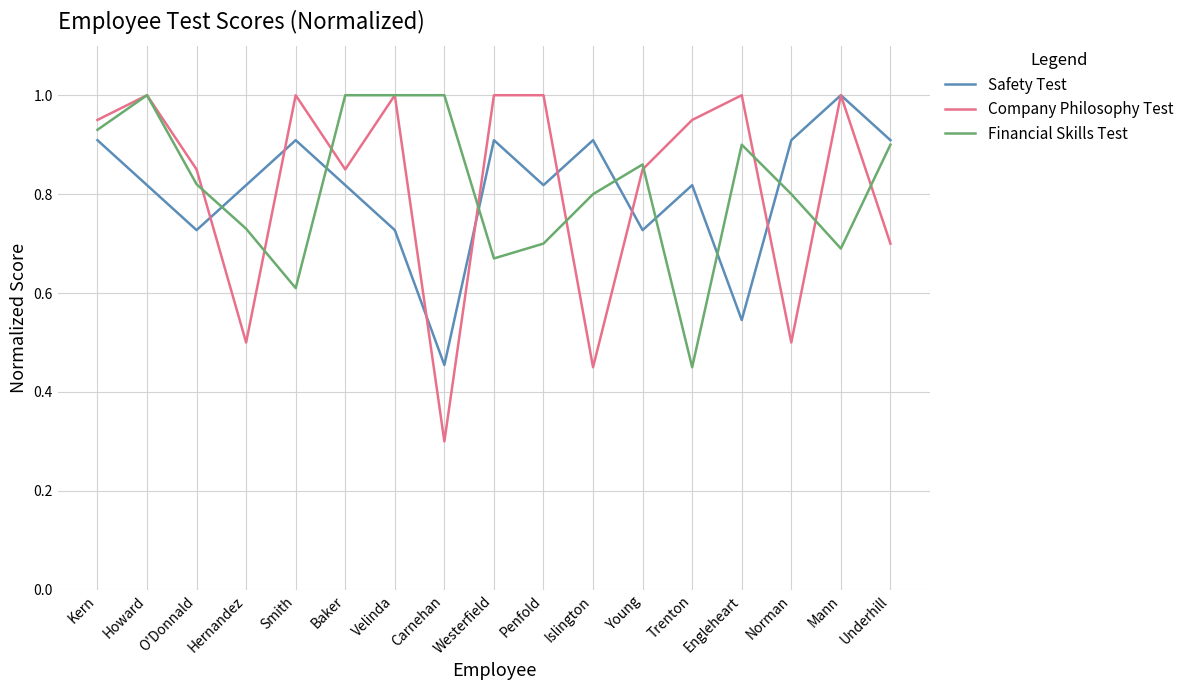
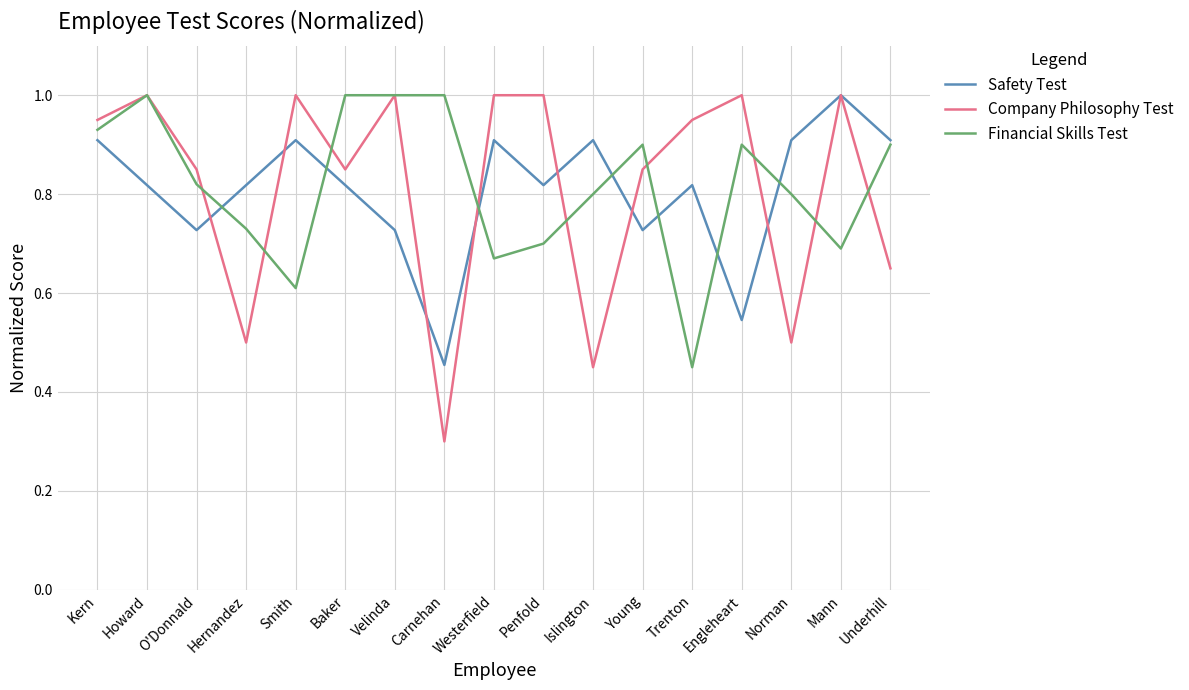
  {
    "Safety Test": {
      "Kern": 0.91,
      "Howard": 0.82,
      "O'Donnald": 0.73,
      "Hernandez": 0.82,
      "Smith": 0.91,
      "Baker": 0.82,
      "Velinda": 0.73,
      "Carnehan": 0.45,
      "Westerfield": 0.91,
      "Penfold": 0.82,
      "Islington": 0.91,
      "Young": 0.73,
      "Trenton": 0.82,
      "Engleheart": 0.55,
      "Norman": 0.91,
      "Underhill": 0.91
    },
    "Company Philosophy Test": {
      "Kern": 0.95,
      "O'Donnald": 0.85,
      "Hernandez": 0.50,
      "Smith": 1.00,
      "Baker": 0.85,
      "Carnehan": 0.30,
      "Westerfield": 1.00,
      "Penfold": 1.00,
      "Islington": 0.45,
      "Young": 0.85,
      "Trenton": 0.95,
      "Engleheart": 1.00,
      "Norman": 0.50,
-     "Underhill": 0.70
+     "Underhill": 0.65
    },
    "Financial Skills Test": {
      "Kern": 0.93,
      "O'Donnald": 0.82,
      "Hernandez": 0.73,
      "Smith": 0.61,
      "Baker": 1.00,
      "Carnehan": 1.00,
      "Westerfield": 0.67,
      "Penfold": 0.70,
      "Islington": 0.80,
-     "Young": 0.86,
+     "Young": 0.90,
      "Trenton": 0.45,
      "Engleheart": 0.90,
      "Norman": 0.80,
      "Mann": 0.69,
      "Underhill": 0.90
    }
  }
